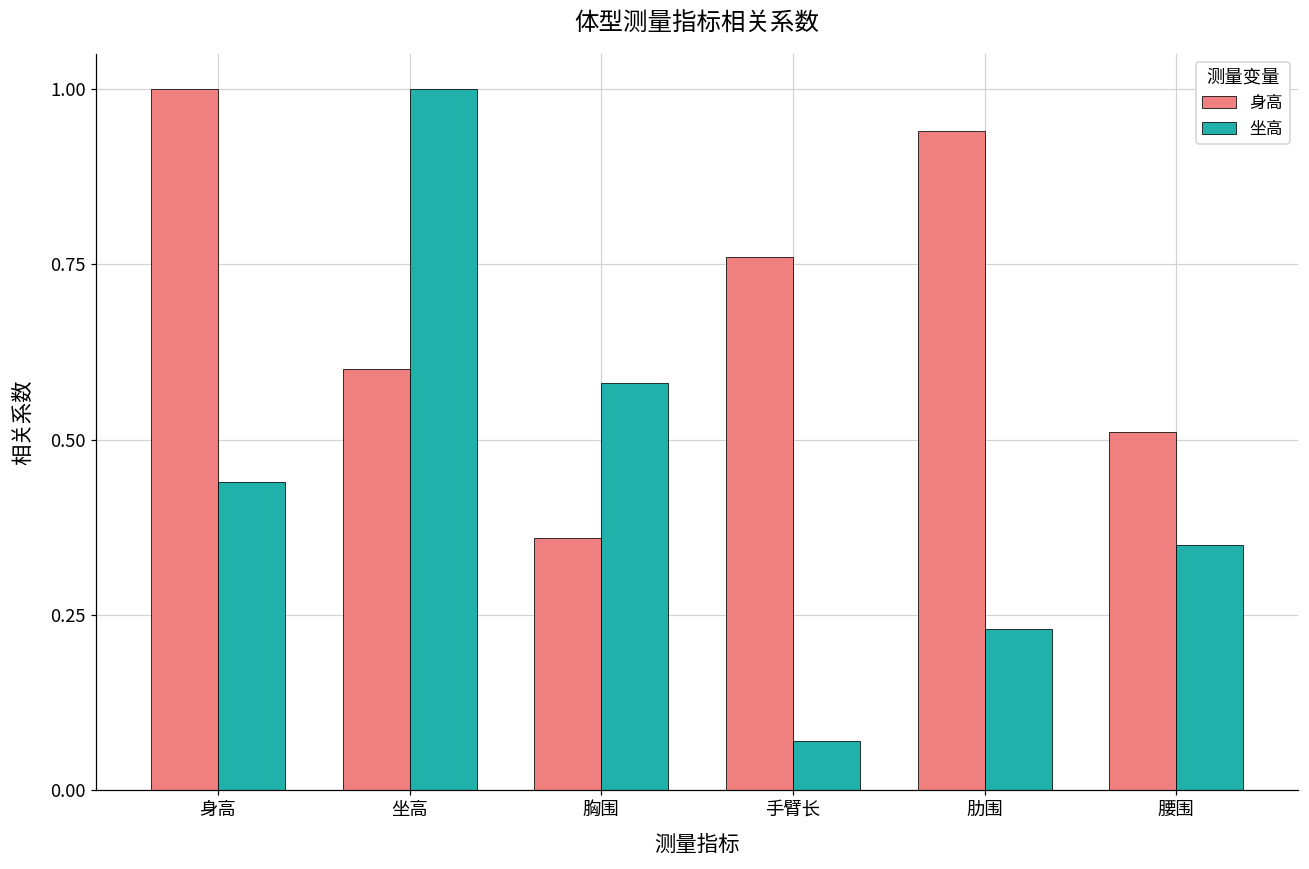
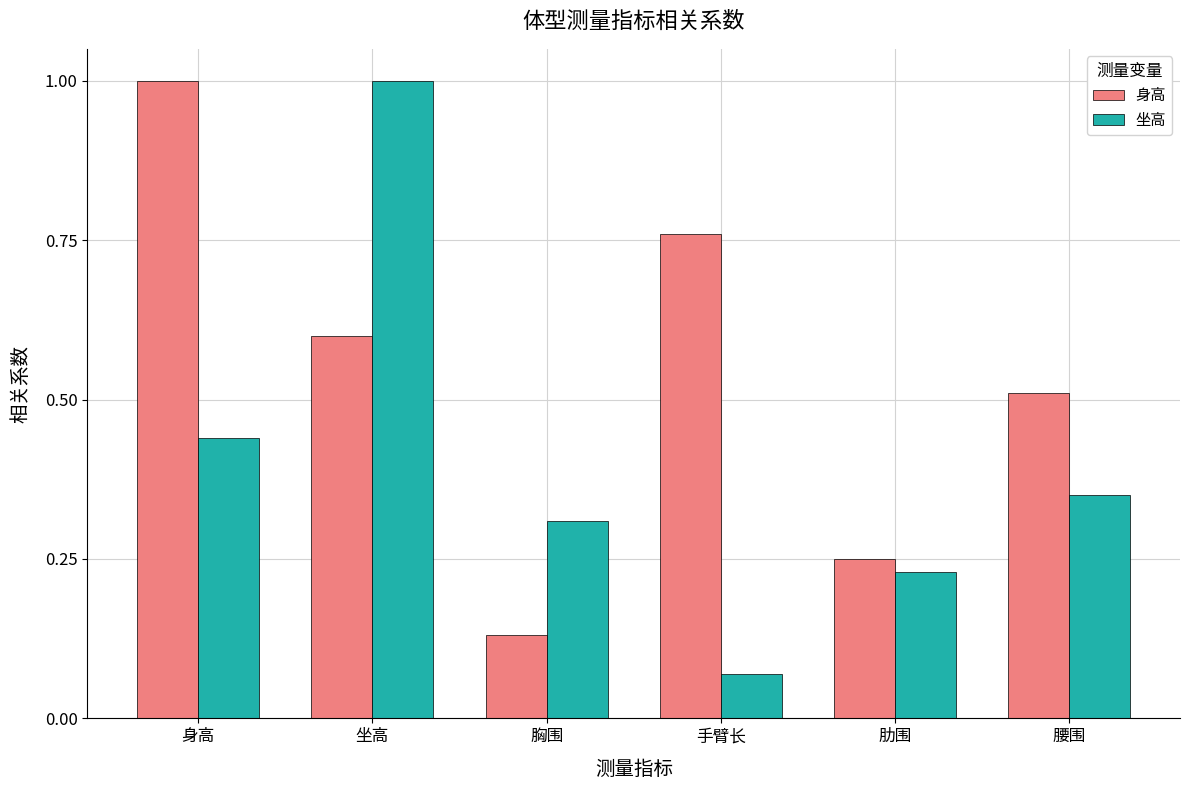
  {
    "身高": {
      "身高": 1.00,
      "坐高": 0.60,
-     "胸围": 0.36,
+     "胸围": 0.13,
      "手臂长": 0.76,
-     "肋围": 0.94,
+     "肋围": 0.25,
      "腰围": 0.51
    },
    "坐高": {
      "身高": 0.44,
      "坐高": 1.00,
-     "胸围": 0.58,
+     "胸围": 0.31,
      "手臂长": 0.07,
      "肋围": 0.23,
      "腰围": 0.35
    }
  }
